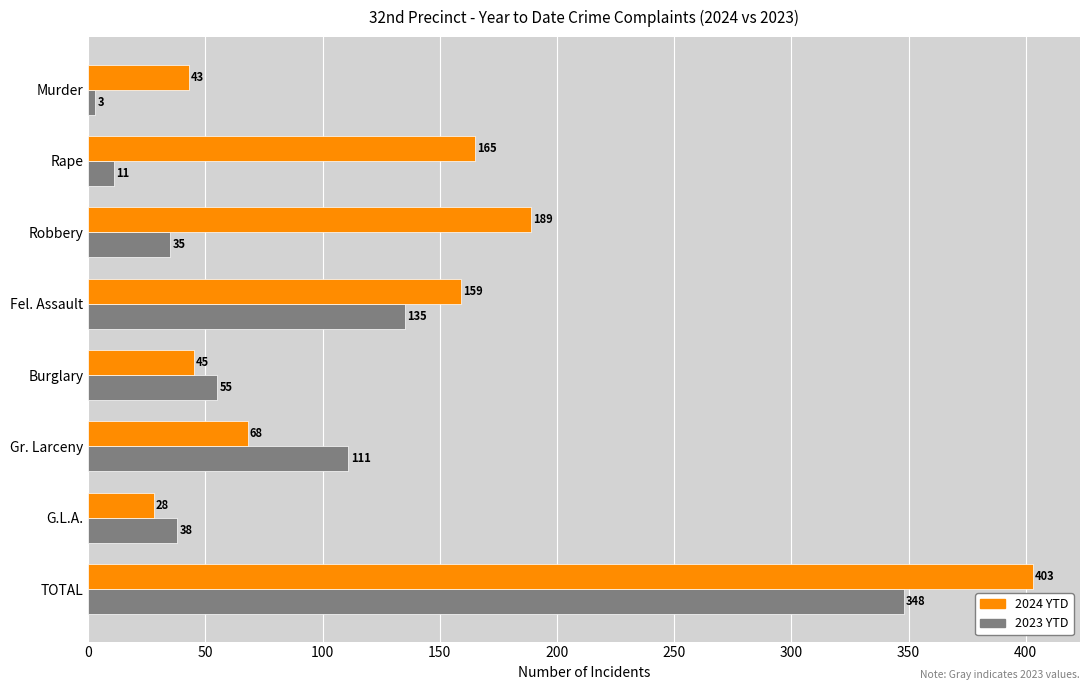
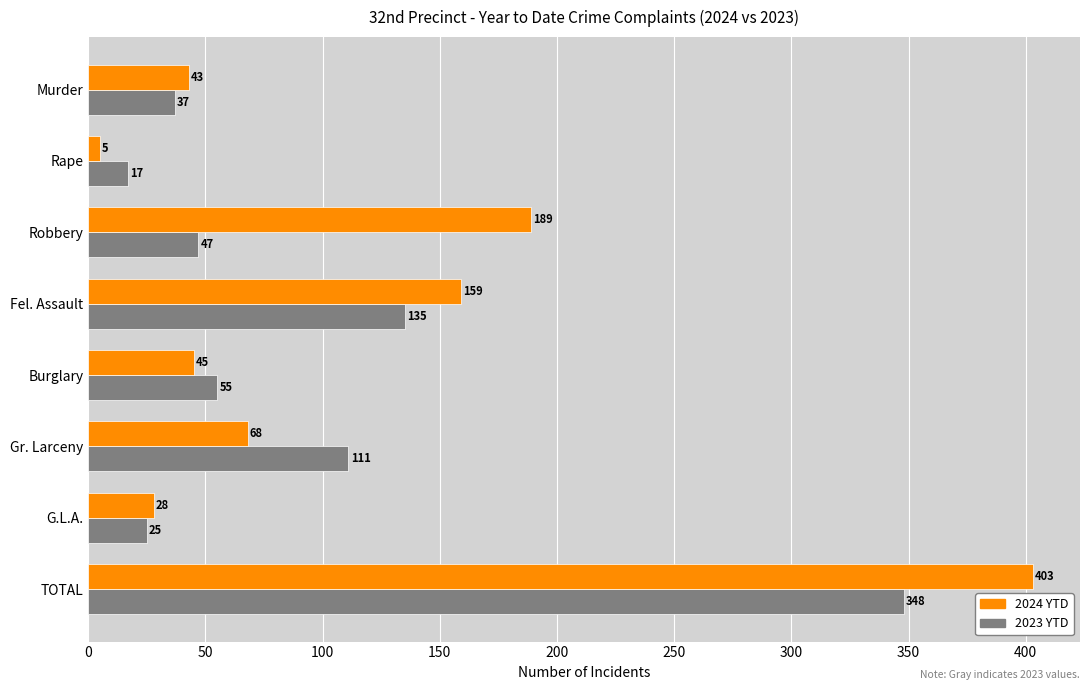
  {
    "2023 YTD": {
-     "Murder": 3,
-     "Rape": 11,
-     "Robbery": 35,
+     "Murder": 37,
+     "Rape": 17,
+     "Robbery": 47,
      "Fel. Assault": 135,
      "Burglary": 55,
      "Gr. Larceny": 111,
-     "G.L.A.": 38,
+     "G.L.A.": 25,
      "TOTAL": 348
    },
    "2024 YTD": {
      "Murder": 43,
-     "Rape": 165,
+     "Rape": 5,
      "Robbery": 189,
      "Fel. Assault": 159,
      "Burglary": 45,
      "Gr. Larceny": 68,
      "G.L.A.": 28,
      "TOTAL": 403
    }
  }
